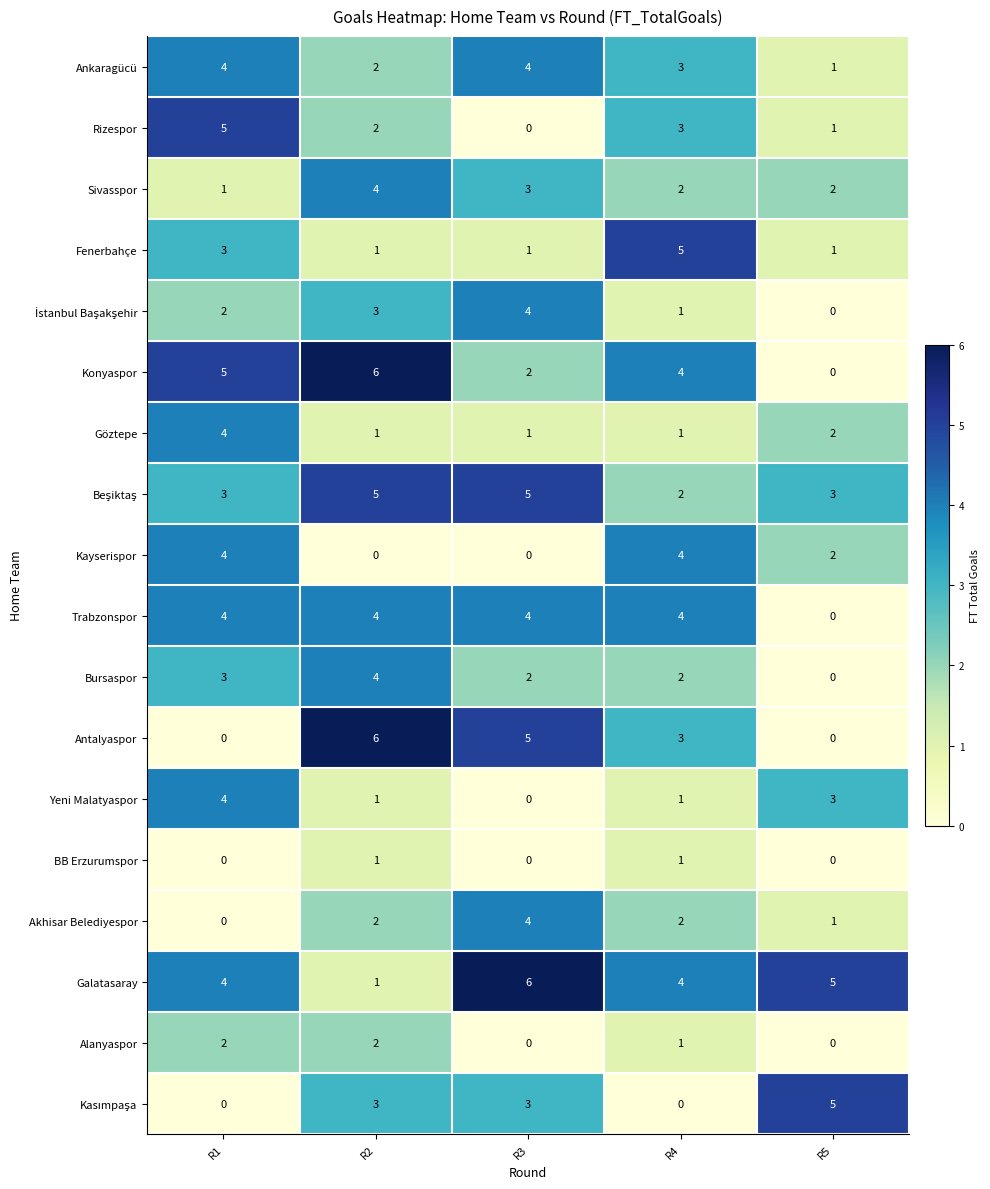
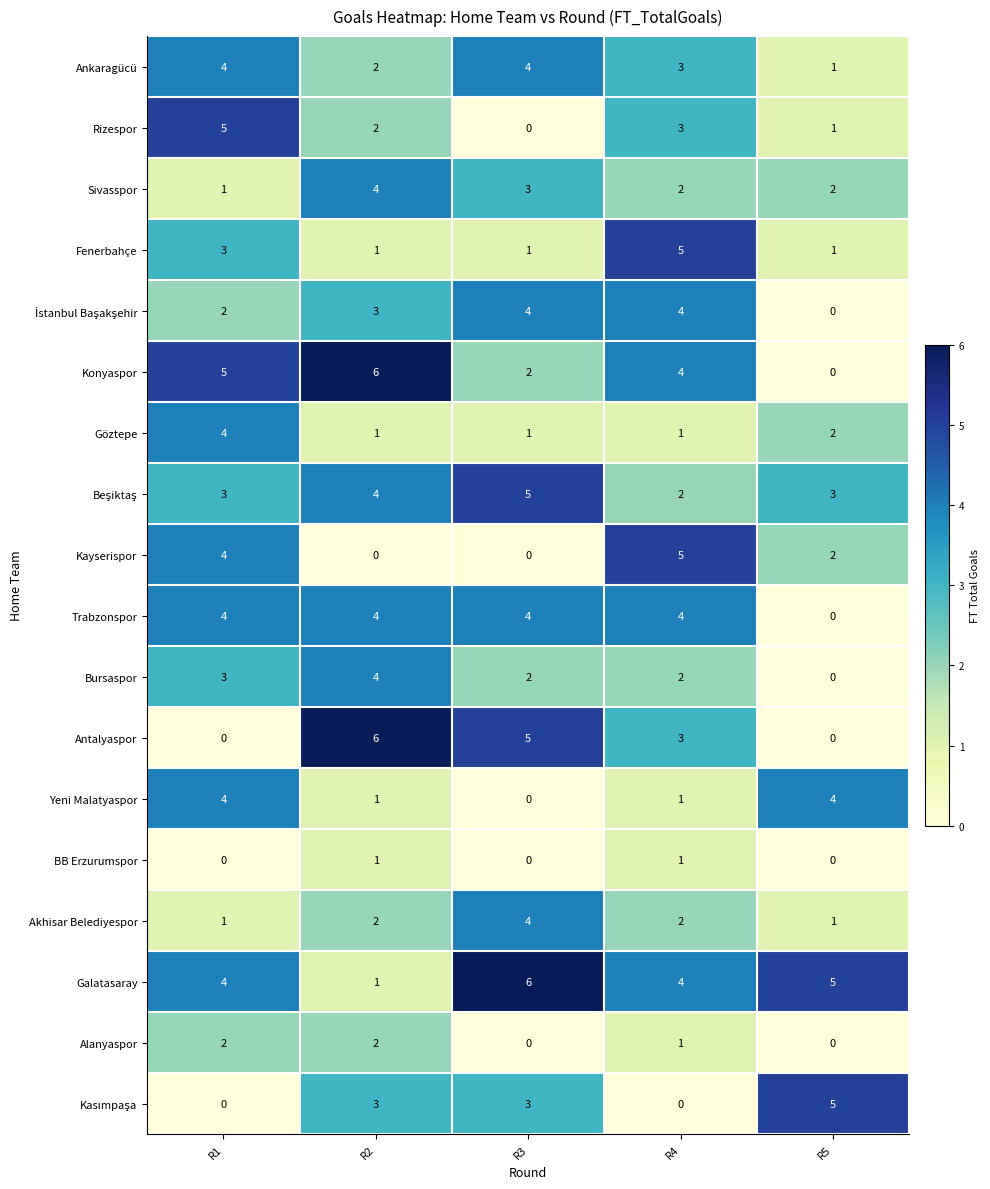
  {
    "Ankaragücü": {
      "R1": 4,
      "R2": 2,
      "R3": 4,
      "R4": 3,
      "R5": 1
    },
    "Rizespor": {
      "R1": 5,
      "R2": 2,
      "R3": 0,
      "R4": 3,
      "R5": 1
    },
    "Sivasspor": {
      "R1": 1,
      "R2": 4,
      "R3": 3,
      "R4": 2,
      "R5": 2
    },
    "Fenerbahçe": {
      "R1": 3,
      "R2": 1,
      "R3": 1,
      "R4": 5,
      "R5": 1
    },
    "İstanbul Başakşehir": {
      "R1": 2,
      "R2": 3,
      "R3": 4,
-     "R4": 1,
+     "R4": 4,
      "R5": 0
    },
    "Konyaspor": {
      "R1": 5,
      "R2": 6,
      "R3": 2,
      "R4": 4,
      "R5": 0
    },
    "Göztepe": {
      "R1": 4,
      "R2": 1,
      "R3": 1,
      "R4": 1,
      "R5": 2
    },
    "Beşiktaş": {
      "R1": 3,
-     "R2": 5,
+     "R2": 4,
      "R3": 5,
      "R4": 2,
      "R5": 3
    },
    "Kayserispor": {
      "R1": 4,
      "R2": 0,
      "R3": 0,
-     "R4": 4,
+     "R4": 5,
      "R5": 2
    },
    "Trabzonspor": {
      "R1": 4,
      "R2": 4,
      "R3": 4,
      "R4": 4,
      "R5": 0
    },
    "Bursaspor": {
      "R1": 3,
      "R2": 4,
      "R3": 2,
      "R4": 2,
      "R5": 0
    },
    "Antalyaspor": {
      "R1": 0,
      "R2": 6,
      "R3": 5,
      "R4": 3,
      "R5": 0
    },
    "Yeni Malatyaspor": {
      "R1": 4,
      "R2": 1,
      "R3": 0,
      "R4": 1,
-     "R5": 3
+     "R5": 4
    },
    "BB Erzurumspor": {
      "R1": 0,
      "R2": 1,
      "R3": 0,
      "R4": 1,
      "R5": 0
    },
    "Akhisar Belediyespor": {
-     "R1": 0,
+     "R1": 1,
      "R2": 2,
      "R3": 4,
      "R4": 2,
      "R5": 1
    },
    "Galatasaray": {
      "R1": 4,
      "R2": 1,
      "R3": 6,
      "R4": 4,
      "R5": 5
    },
    "Alanyaspor": {
      "R1": 2,
      "R2": 2,
      "R3": 0,
      "R4": 1,
      "R5": 0
    },
    "Kasımpaşa": {
      "R1": 0,
      "R2": 3,
      "R3": 3,
      "R4": 0,
      "R5": 5
    }
  }
